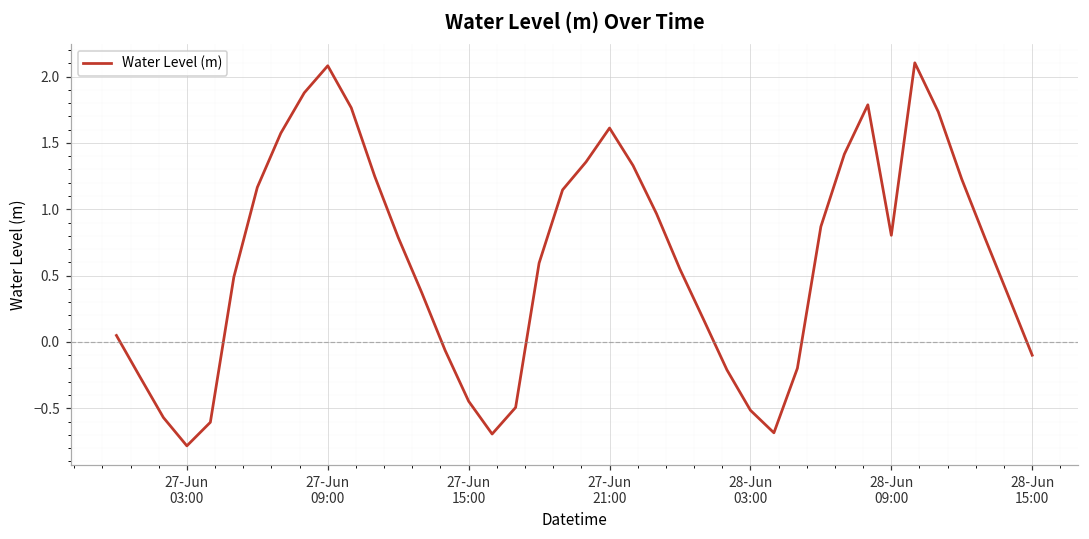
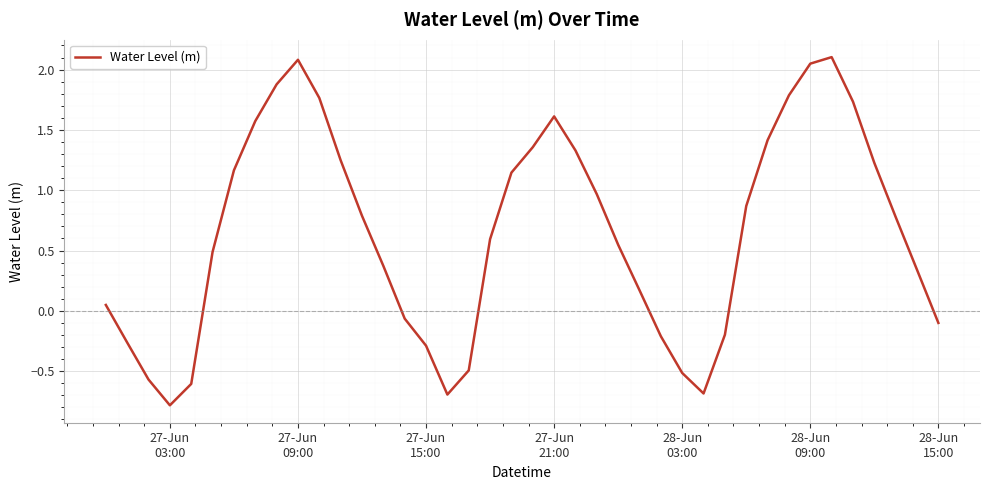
  {
    "27-Jun 03:00": -0.78,
    "27-Jun 09:00": 2.08,
-   "27-Jun 15:00": -0.45,
+   "27-Jun 15:00": -0.29,
    "27-Jun 21:00": 1.61,
    "28-Jun 03:00": -0.52,
-   "28-Jun 09:00": 0.80,
+   "28-Jun 09:00": 2.05,
    "28-Jun 15:00": -0.10
  }
